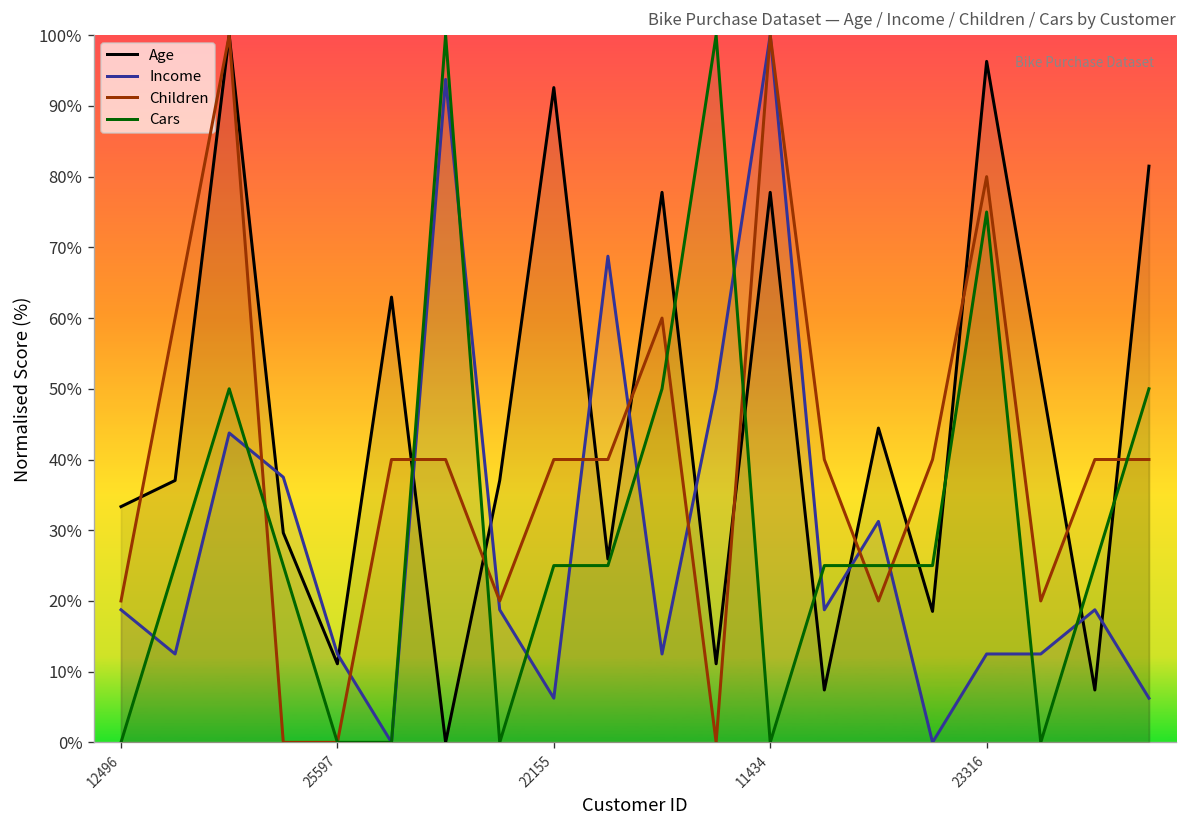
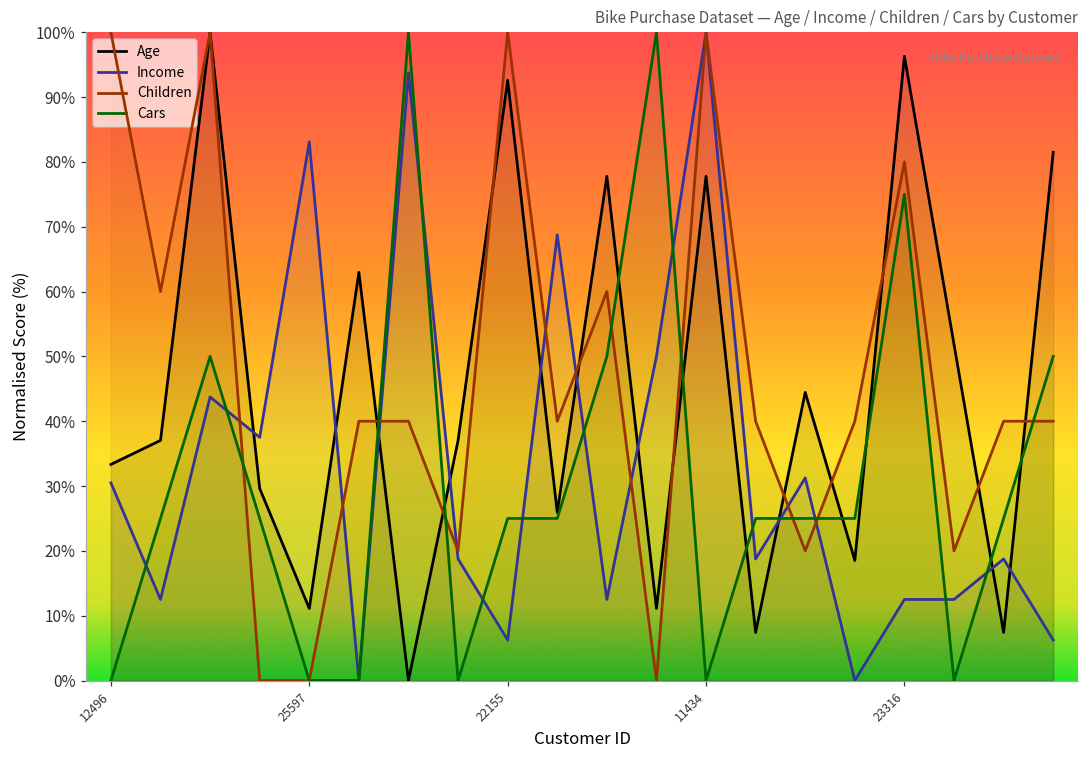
  {
    "Age": {
      "12496": "33%",
      "25597": "11%",
      "22155": "93%",
      "11434": "78%",
      "23316": "96%"
    },
    "Income": {
-     "12496": "19%",
-     "25597": "13%",
+     "12496": "30%",
+     "25597": "83%",
      "22155": "6%",
      "23316": "13%"
    },
    "Children": {
-     "12496": "20%",
-     "22155": "40%",
+     "12496": "100%",
+     "22155": "100%",
      "23316": "80%"
    },
    "Cars": {
      "12496": "0%",
      "22155": "25%",
      "11434": "0%",
      "23316": "75%"
    }
  }
